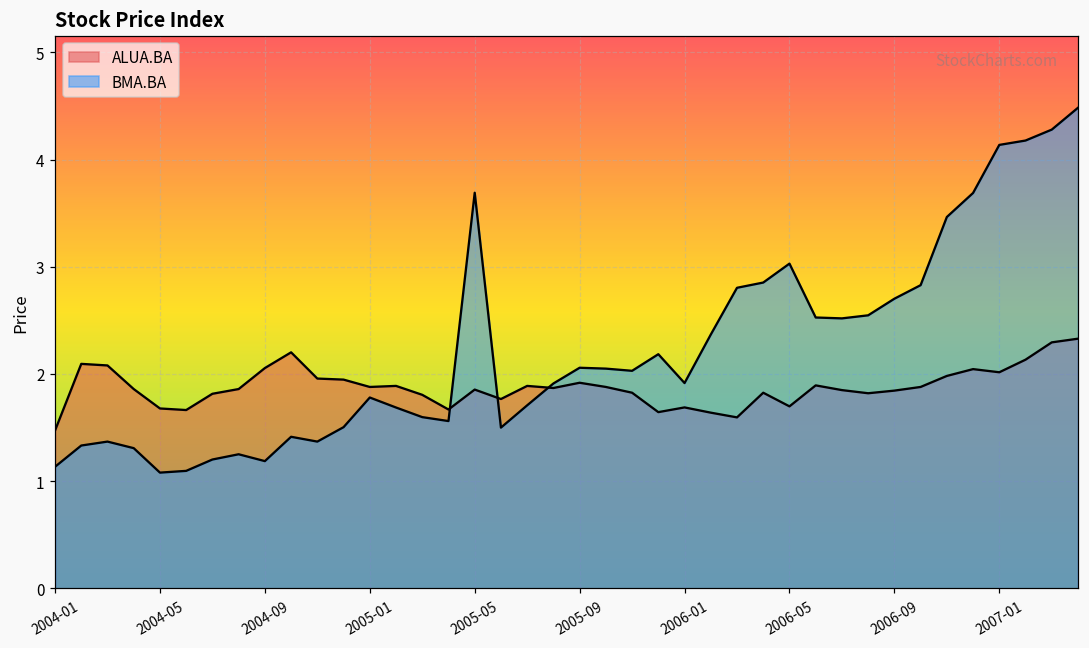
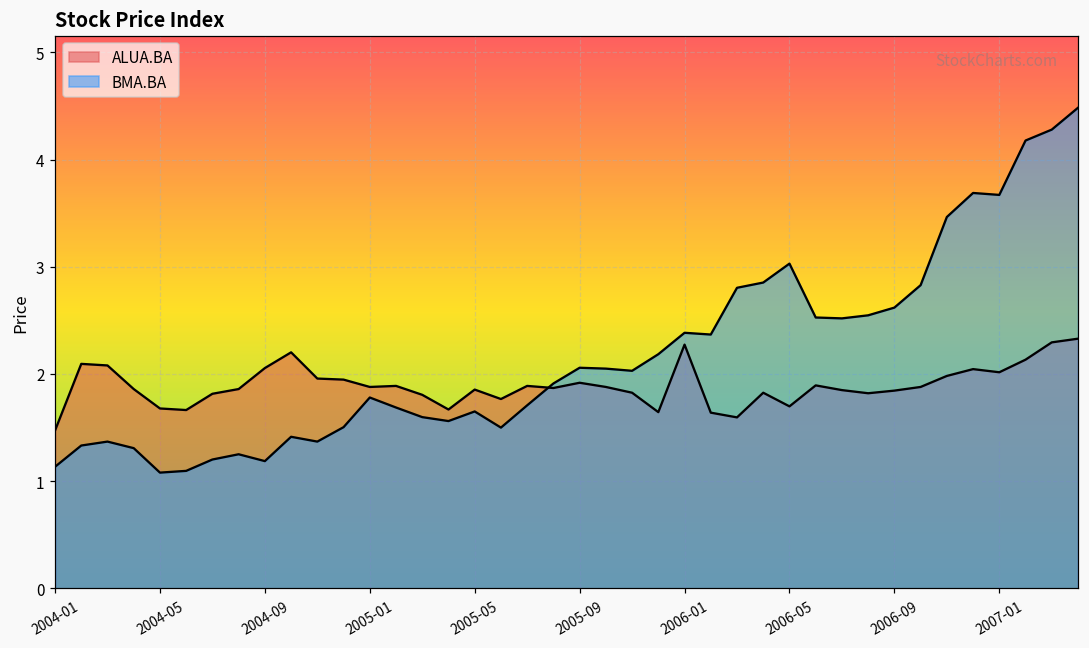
  {
    "ALUA.BA": {
      "2004-01": 1.5,
      "2004-05": 1.7,
      "2004-09": 2.1,
      "2005-01": 1.9,
      "2005-05": 1.9,
      "2005-09": 1.9,
-     "2006-01": 1.7,
+     "2006-01": 2.3,
      "2006-05": 1.7,
      "2006-09": 1.8,
      "2007-01": 2.0
    },
    "BMA.BA": {
      "2004-01": 1.1,
      "2004-05": 1.1,
      "2004-09": 1.2,
      "2005-01": 1.8,
-     "2005-05": 3.7,
+     "2005-05": 1.7,
      "2005-09": 2.1,
-     "2006-01": 1.9,
+     "2006-01": 2.4,
      "2006-05": 3.0,
-     "2006-09": 2.7,
-     "2007-01": 4.1
+     "2006-09": 2.6,
+     "2007-01": 3.7
    }
  }
